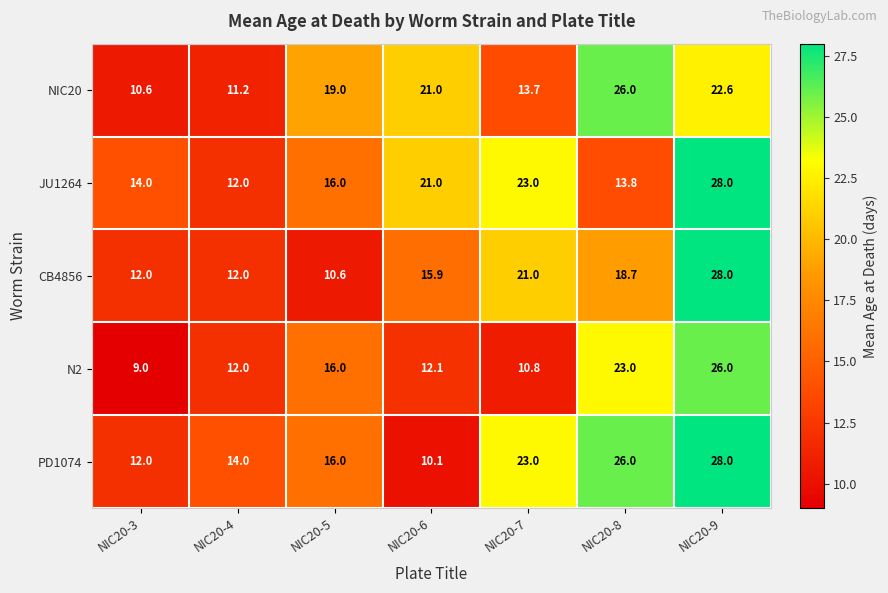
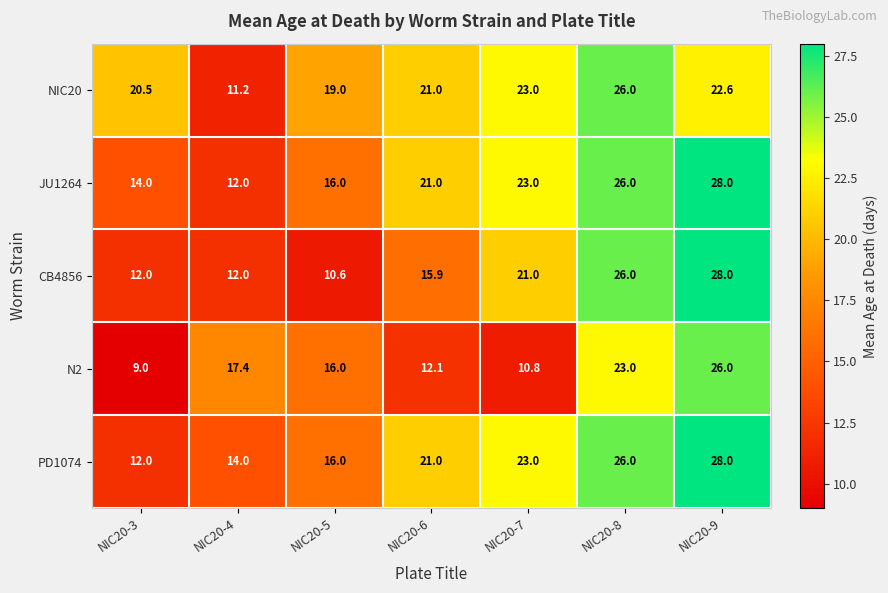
  {
    "NIC20": {
-     "NIC20-3": 10.6,
+     "NIC20-3": 20.5,
      "NIC20-4": 11.2,
      "NIC20-5": 19.0,
      "NIC20-6": 21.0,
-     "NIC20-7": 13.7,
+     "NIC20-7": 23.0,
      "NIC20-8": 26.0,
      "NIC20-9": 22.6
    },
    "JU1264": {
      "NIC20-3": 14.0,
      "NIC20-4": 12.0,
      "NIC20-5": 16.0,
      "NIC20-6": 21.0,
      "NIC20-7": 23.0,
-     "NIC20-8": 13.8,
+     "NIC20-8": 26.0,
      "NIC20-9": 28.0
    },
    "CB4856": {
      "NIC20-3": 12.0,
      "NIC20-4": 12.0,
      "NIC20-5": 10.6,
      "NIC20-6": 15.9,
      "NIC20-7": 21.0,
-     "NIC20-8": 18.7,
+     "NIC20-8": 26.0,
      "NIC20-9": 28.0
    },
    "N2": {
      "NIC20-3": 9.0,
-     "NIC20-4": 12.0,
+     "NIC20-4": 17.4,
      "NIC20-5": 16.0,
      "NIC20-6": 12.1,
      "NIC20-7": 10.8,
      "NIC20-8": 23.0,
      "NIC20-9": 26.0
    },
    "PD1074": {
      "NIC20-3": 12.0,
      "NIC20-4": 14.0,
      "NIC20-5": 16.0,
-     "NIC20-6": 10.1,
+     "NIC20-6": 21.0,
      "NIC20-7": 23.0,
      "NIC20-8": 26.0,
      "NIC20-9": 28.0
    }
  }
